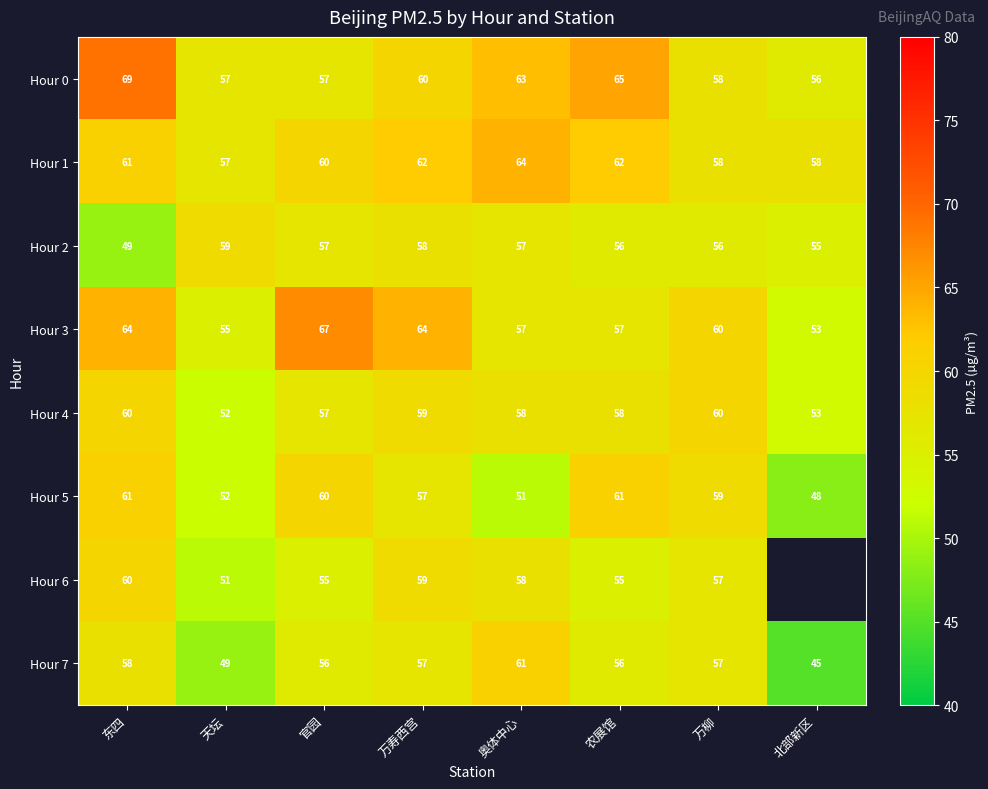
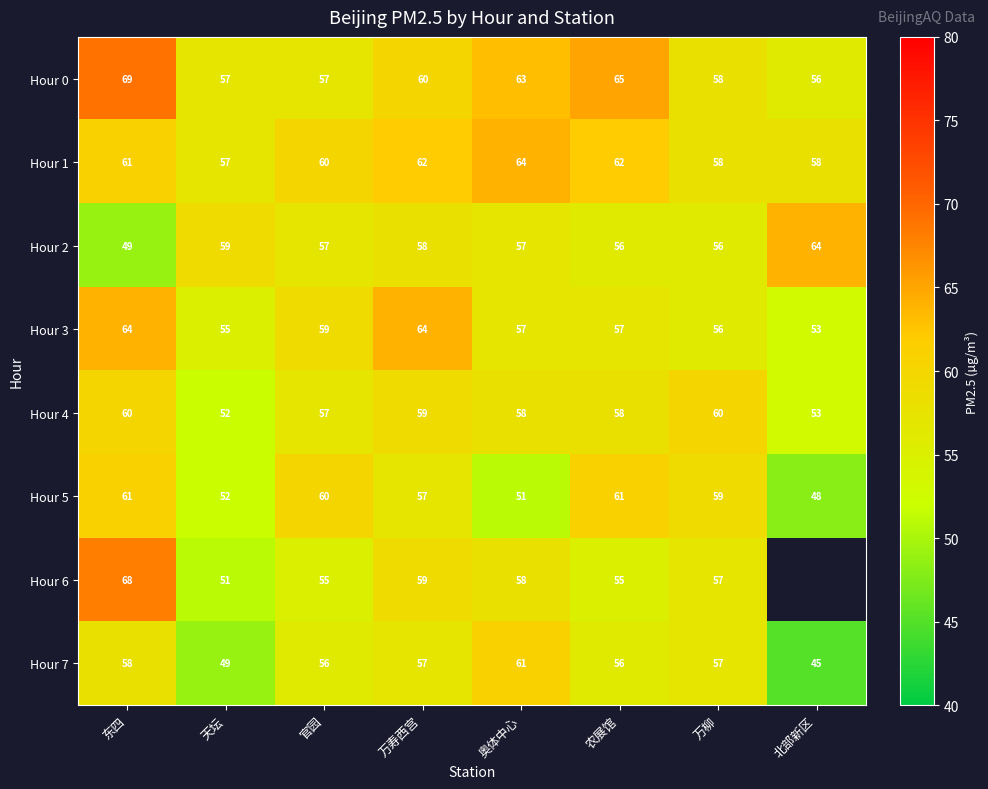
  {
    "Hour 0": {
      "东四": 69,
      "天坛": 57,
      "官园": 57,
      "万寿西宫": 60,
      "奥体中心": 63,
      "农展馆": 65,
      "万柳": 58,
      "北部新区": 56
    },
    "Hour 1": {
      "东四": 61,
      "天坛": 57,
      "官园": 60,
      "万寿西宫": 62,
      "奥体中心": 64,
      "农展馆": 62,
      "万柳": 58,
      "北部新区": 58
    },
    "Hour 2": {
      "东四": 49,
      "天坛": 59,
      "官园": 57,
      "万寿西宫": 58,
      "奥体中心": 57,
      "农展馆": 56,
      "万柳": 56,
-     "北部新区": 55
+     "北部新区": 64
    },
    "Hour 3": {
      "东四": 64,
      "天坛": 55,
-     "官园": 67,
+     "官园": 59,
      "万寿西宫": 64,
      "奥体中心": 57,
      "农展馆": 57,
-     "万柳": 60,
+     "万柳": 56,
      "北部新区": 53
    },
    "Hour 4": {
      "东四": 60,
      "天坛": 52,
      "官园": 57,
      "万寿西宫": 59,
      "奥体中心": 58,
      "农展馆": 58,
      "万柳": 60,
      "北部新区": 53
    },
    "Hour 5": {
      "东四": 61,
      "天坛": 52,
      "官园": 60,
      "万寿西宫": 57,
      "奥体中心": 51,
      "农展馆": 61,
      "万柳": 59,
      "北部新区": 48
    },
    "Hour 6": {
-     "东四": 60,
+     "东四": 68,
      "天坛": 51,
      "官园": 55,
      "万寿西宫": 59,
      "奥体中心": 58,
      "农展馆": 55,
      "万柳": 57
    },
    "Hour 7": {
      "东四": 58,
      "天坛": 49,
      "官园": 56,
      "万寿西宫": 57,
      "奥体中心": 61,
      "农展馆": 56,
      "万柳": 57,
      "北部新区": 45
    }
  }
